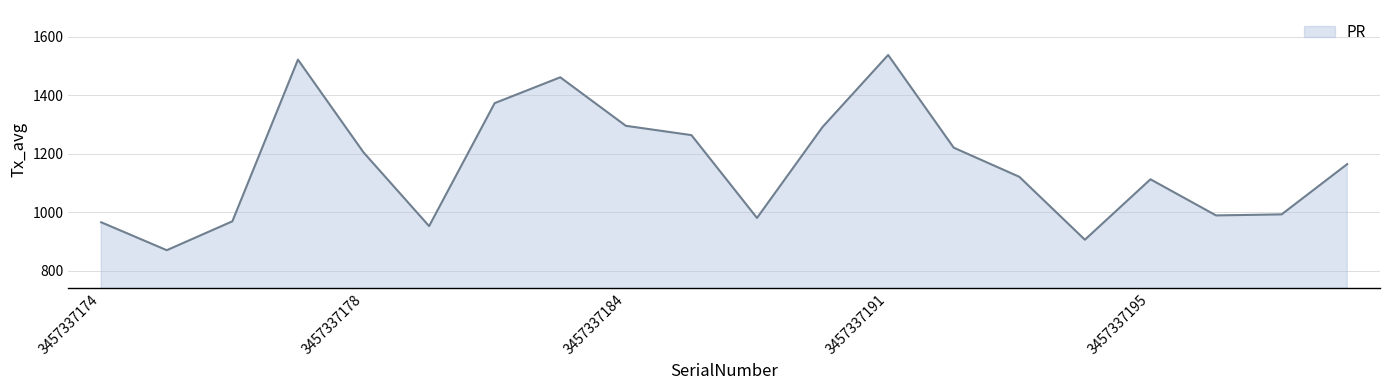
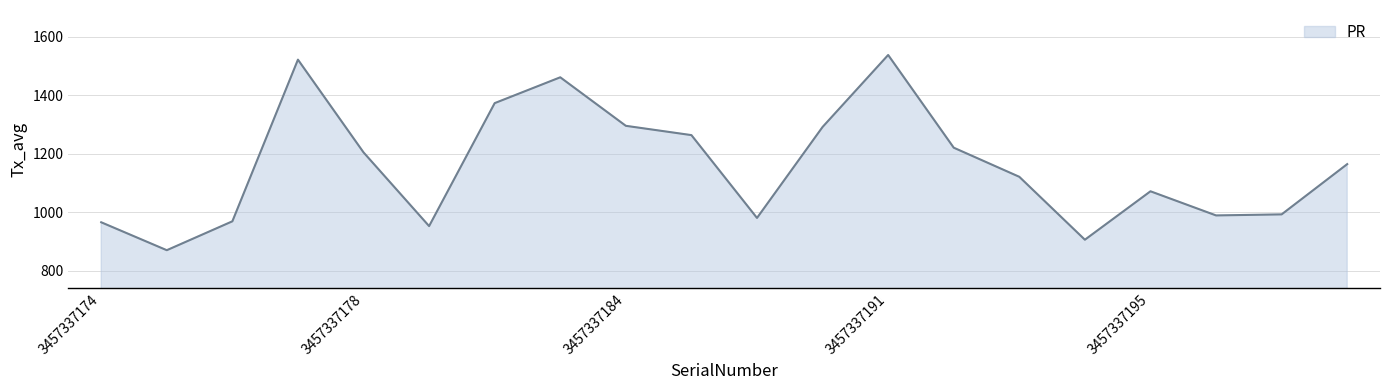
  {
    "3457337174": 970,
    "3457337178": 1200,
    "3457337184": 1300,
    "3457337191": 1540,
-   "3457337195": 1110
+   "3457337195": 1070
  }
